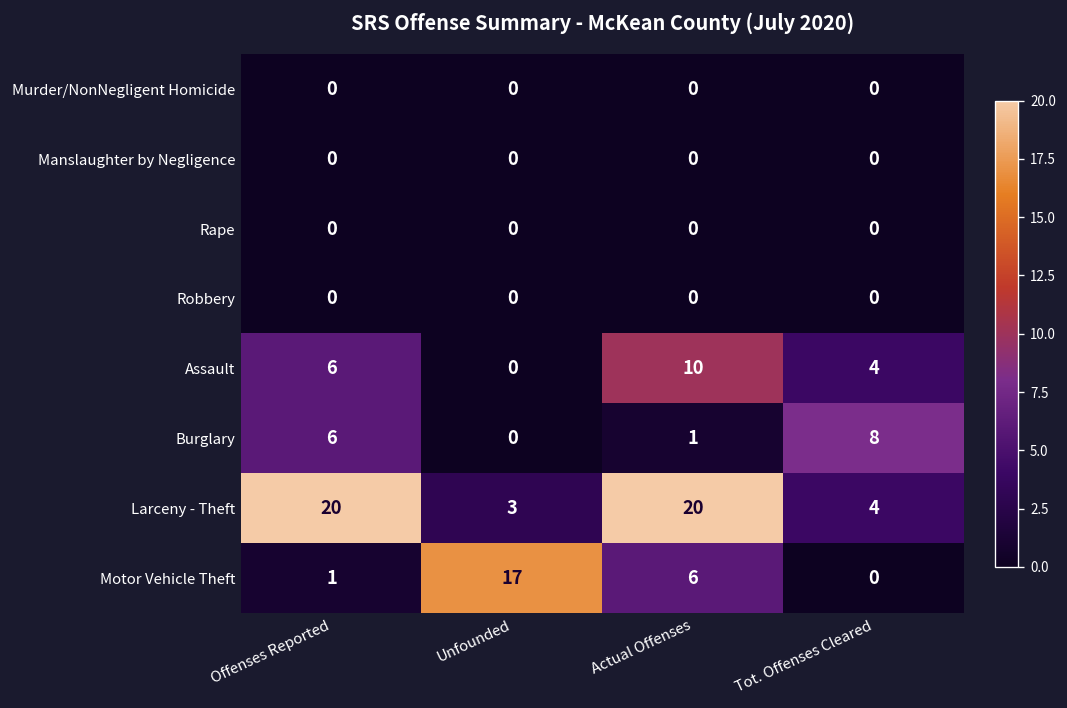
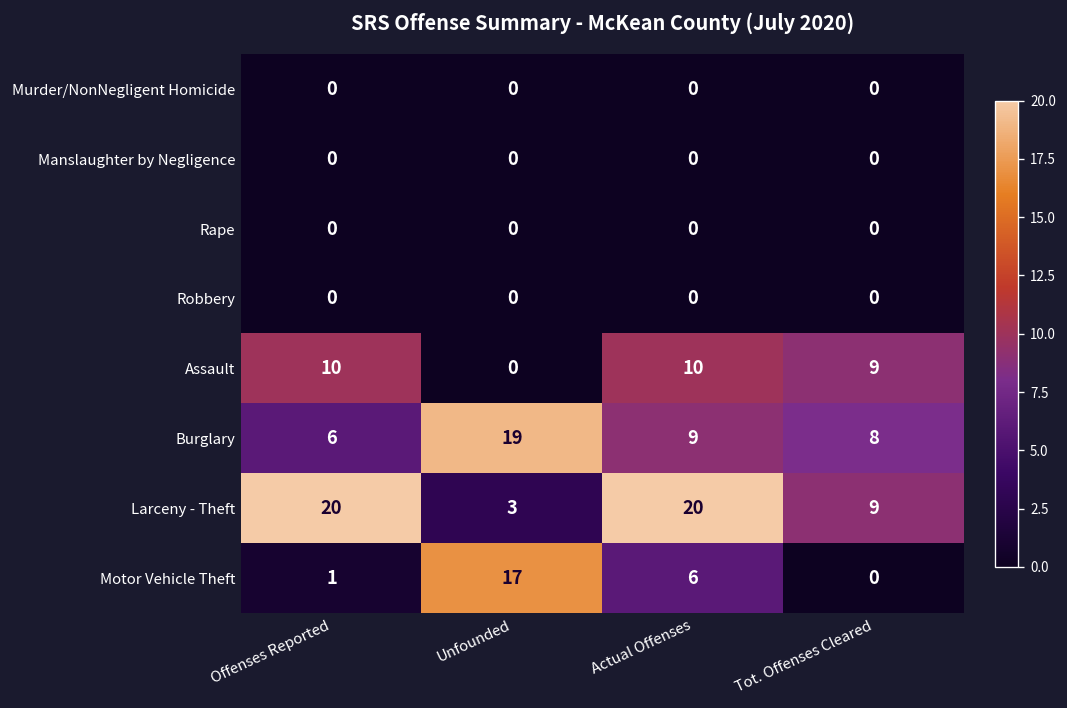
  {
    "Murder/NonNegligent Homicide": {
      "Offenses Reported": 0,
      "Unfounded": 0,
      "Actual Offenses": 0,
      "Tot. Offenses Cleared": 0
    },
    "Manslaughter by Negligence": {
      "Offenses Reported": 0,
      "Unfounded": 0,
      "Actual Offenses": 0,
      "Tot. Offenses Cleared": 0
    },
    "Rape": {
      "Offenses Reported": 0,
      "Unfounded": 0,
      "Actual Offenses": 0,
      "Tot. Offenses Cleared": 0
    },
    "Robbery": {
      "Offenses Reported": 0,
      "Unfounded": 0,
      "Actual Offenses": 0,
      "Tot. Offenses Cleared": 0
    },
    "Assault": {
-     "Offenses Reported": 6,
+     "Offenses Reported": 10,
      "Unfounded": 0,
      "Actual Offenses": 10,
-     "Tot. Offenses Cleared": 4
+     "Tot. Offenses Cleared": 9
    },
    "Burglary": {
      "Offenses Reported": 6,
-     "Unfounded": 0,
-     "Actual Offenses": 1,
+     "Unfounded": 19,
+     "Actual Offenses": 9,
      "Tot. Offenses Cleared": 8
    },
    "Larceny - Theft": {
      "Offenses Reported": 20,
      "Unfounded": 3,
      "Actual Offenses": 20,
-     "Tot. Offenses Cleared": 4
+     "Tot. Offenses Cleared": 9
    },
    "Motor Vehicle Theft": {
      "Offenses Reported": 1,
      "Unfounded": 17,
      "Actual Offenses": 6,
      "Tot. Offenses Cleared": 0
    }
  }
